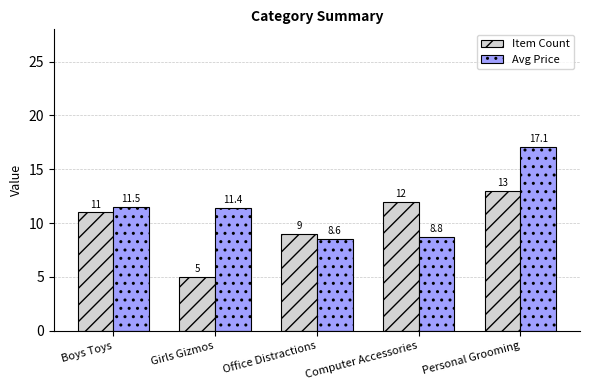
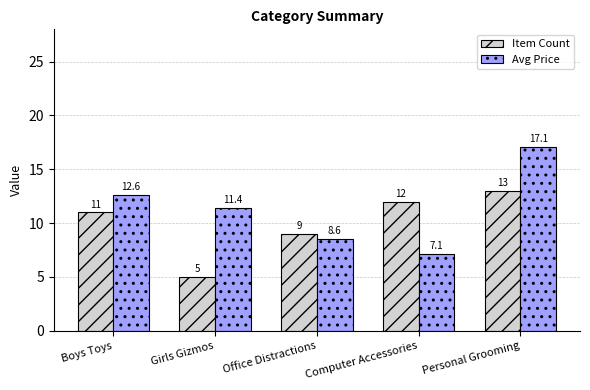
  {
    "Item Count": {
      "Boys Toys": 11,
      "Girls Gizmos": 5,
      "Office Distractions": 9,
      "Computer Accessories": 12,
      "Personal Grooming": 13
    },
    "Avg Price": {
-     "Boys Toys": 11.5,
+     "Boys Toys": 12.6,
      "Girls Gizmos": 11.4,
      "Office Distractions": 8.6,
-     "Computer Accessories": 8.8,
+     "Computer Accessories": 7.1,
      "Personal Grooming": 17.1
    }
  }
